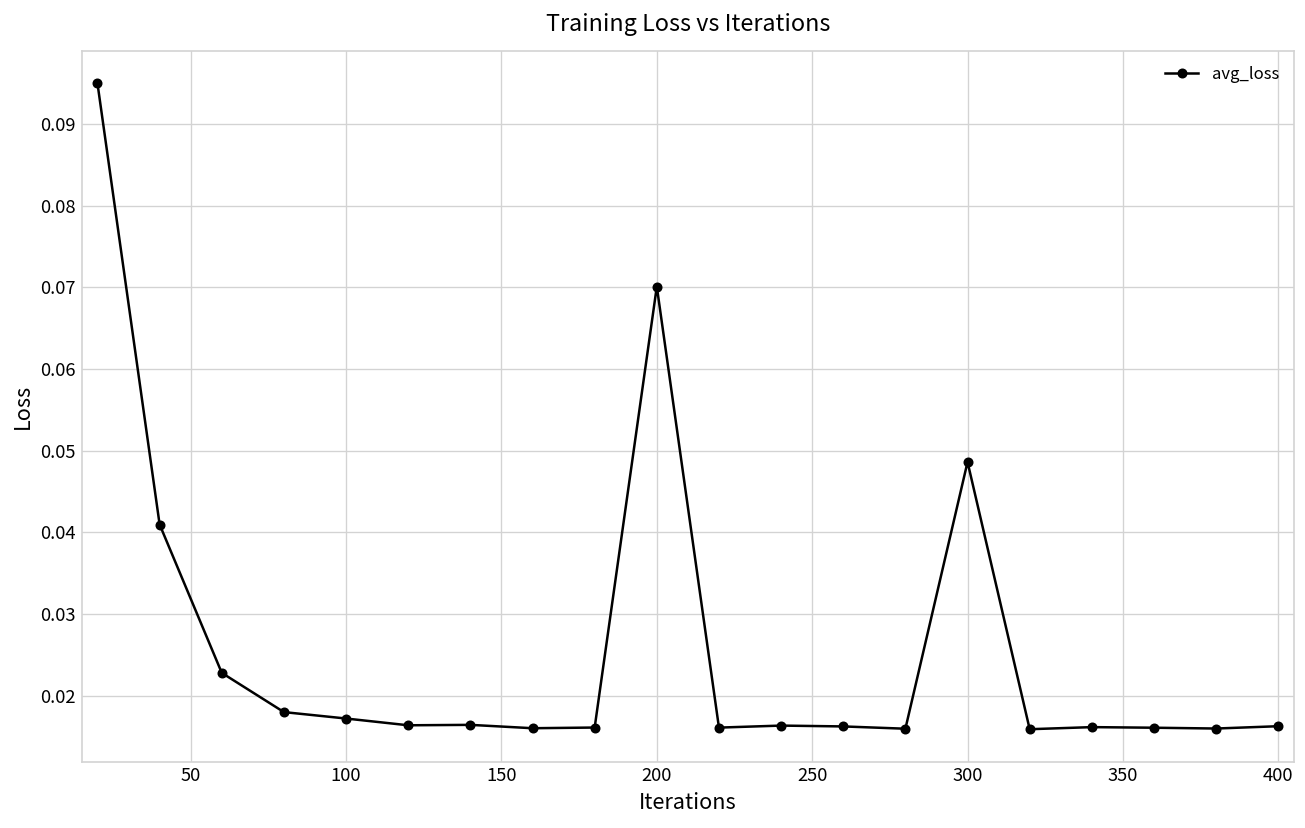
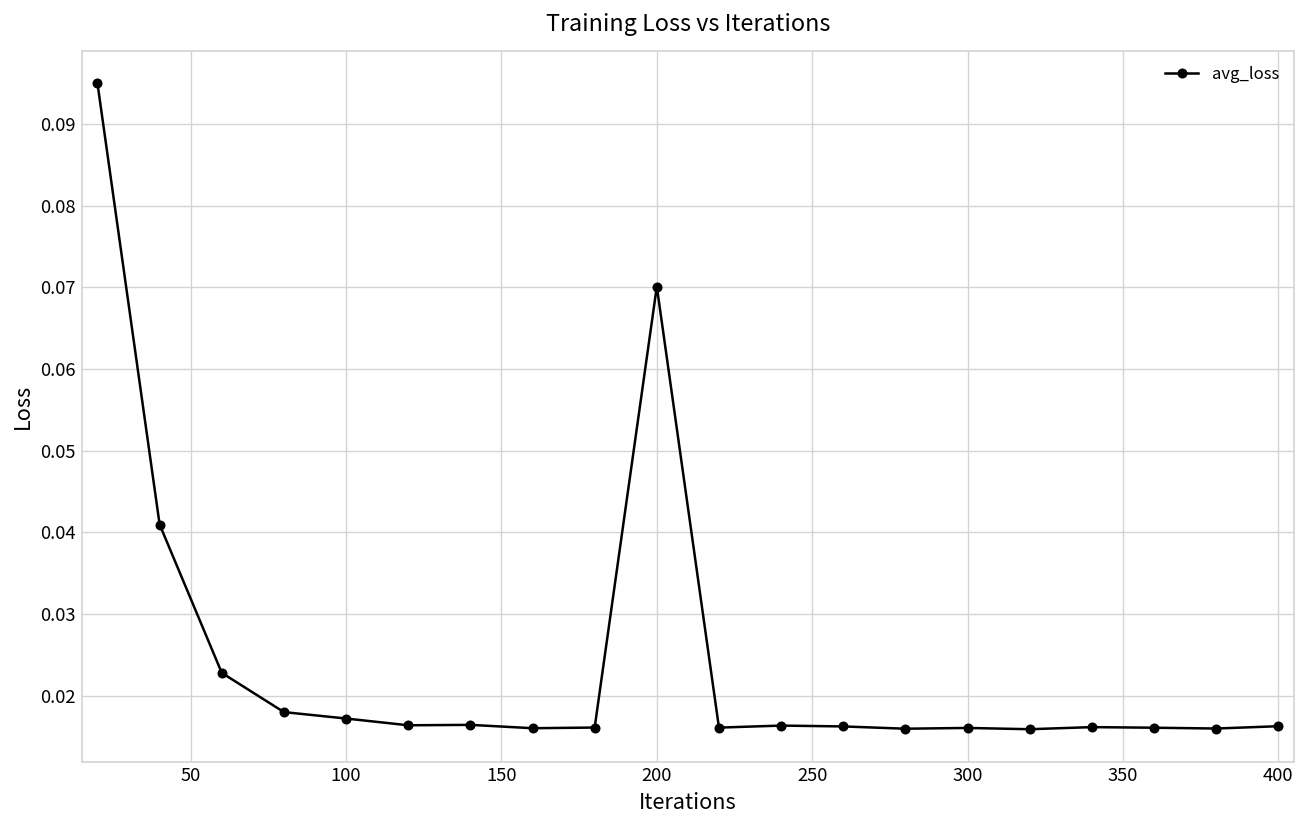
  {
    "100": 0.017,
    "200": 0.070,
-   "300": 0.049,
+   "300": 0.016,
    "400": 0.016
  }
